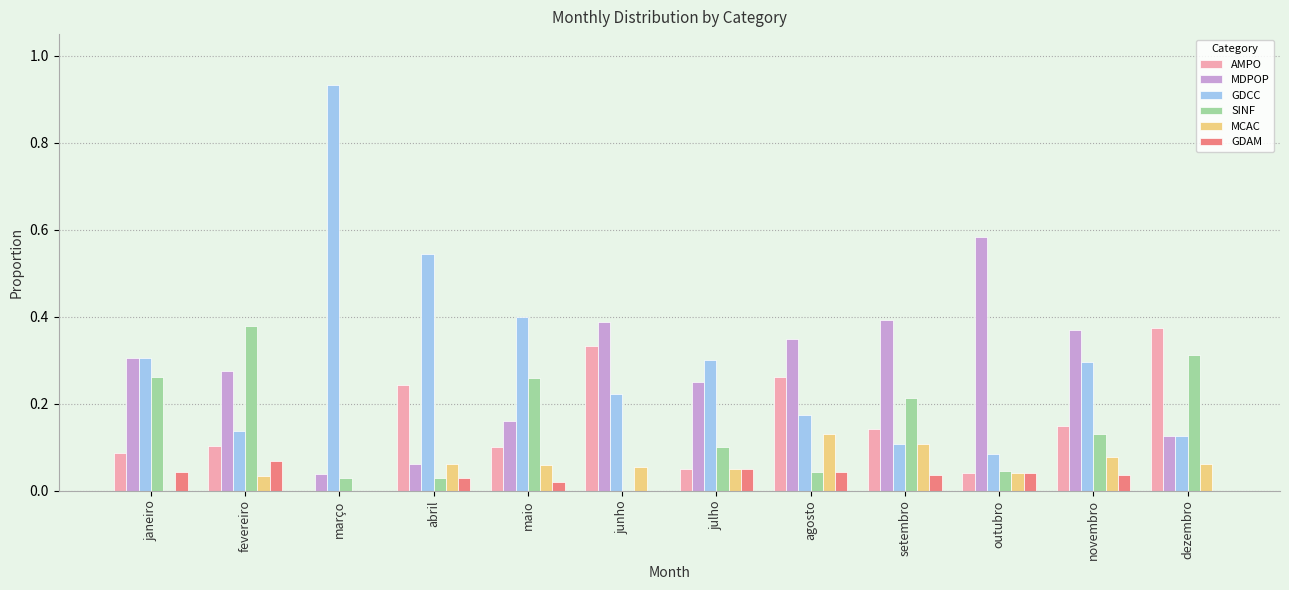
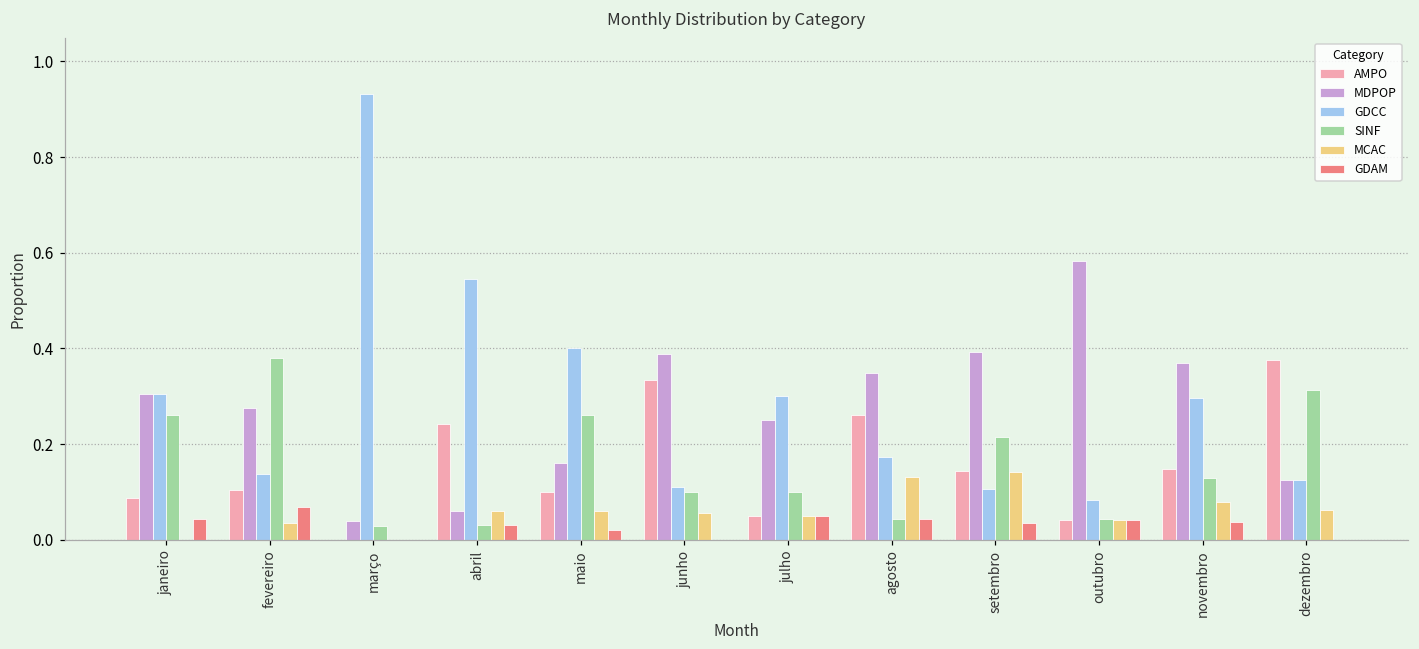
  {
    "GDCC": {
      "janeiro": 0.30,
      "fevereiro": 0.14,
      "março": 0.93,
      "abril": 0.55,
      "maio": 0.40,
-     "junho": 0.22,
+     "junho": 0.11,
      "julho": 0.30,
      "agosto": 0.17,
      "setembro": 0.11,
      "outubro": 0.08,
      "novembro": 0.30,
      "dezembro": 0.13
    },
    "SINF": {
      "janeiro": 0.26,
      "fevereiro": 0.38,
      "março": 0.03,
      "abril": 0.03,
      "maio": 0.26,
-     "junho": 0.0,
+     "junho": 0.1,
      "julho": 0.1,
      "agosto": 0.04,
      "setembro": 0.21,
      "outubro": 0.04,
      "novembro": 0.13,
      "dezembro": 0.31
    },
    "MCAC": {
      "janeiro": 0.00,
      "fevereiro": 0.03,
      "março": 0.00,
      "abril": 0.06,
      "maio": 0.06,
      "junho": 0.06,
      "julho": 0.05,
      "agosto": 0.13,
-     "setembro": 0.11,
+     "setembro": 0.14,
      "outubro": 0.04,
      "novembro": 0.08,
      "dezembro": 0.06
    },
    "GDAM": {
      "janeiro": 0.04,
      "fevereiro": 0.07,
      "março": 0.00,
      "abril": 0.03,
      "maio": 0.02,
      "junho": 0.00,
      "julho": 0.05,
      "agosto": 0.04,
      "setembro": 0.04,
      "outubro": 0.04,
      "novembro": 0.04,
      "dezembro": 0.00
    }
  }
